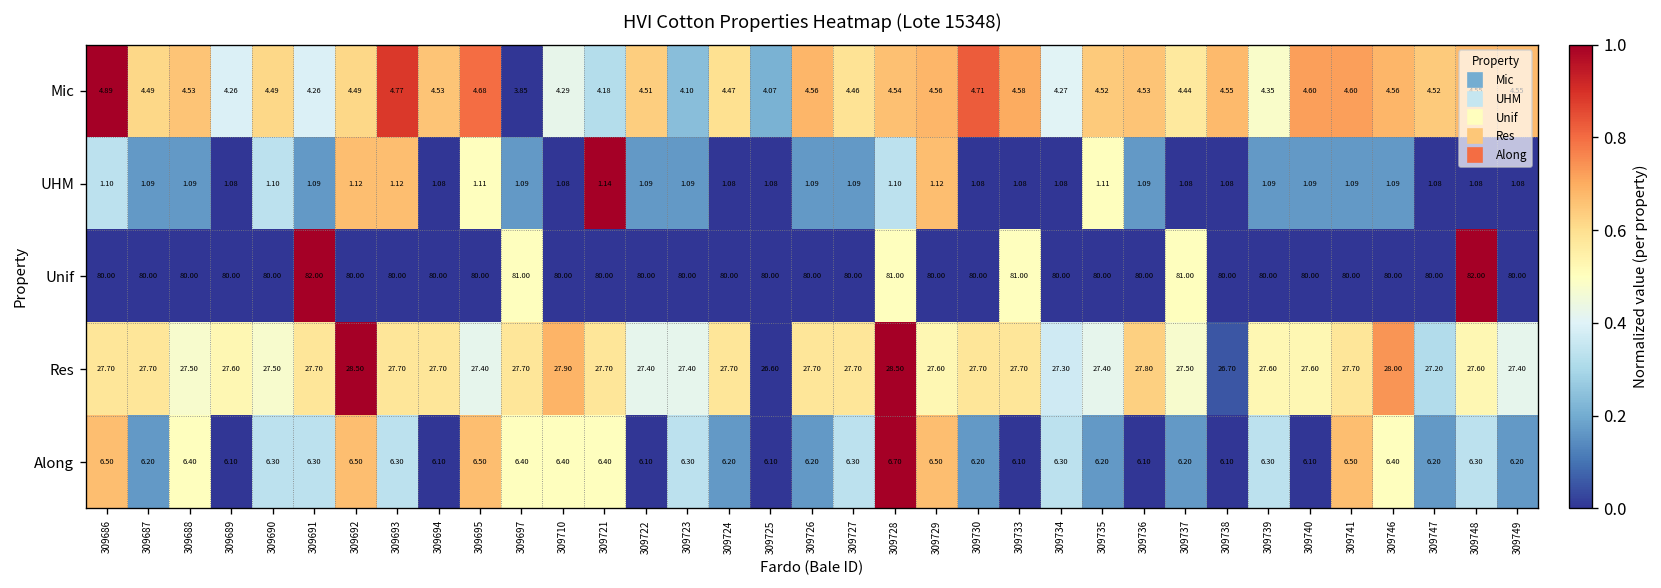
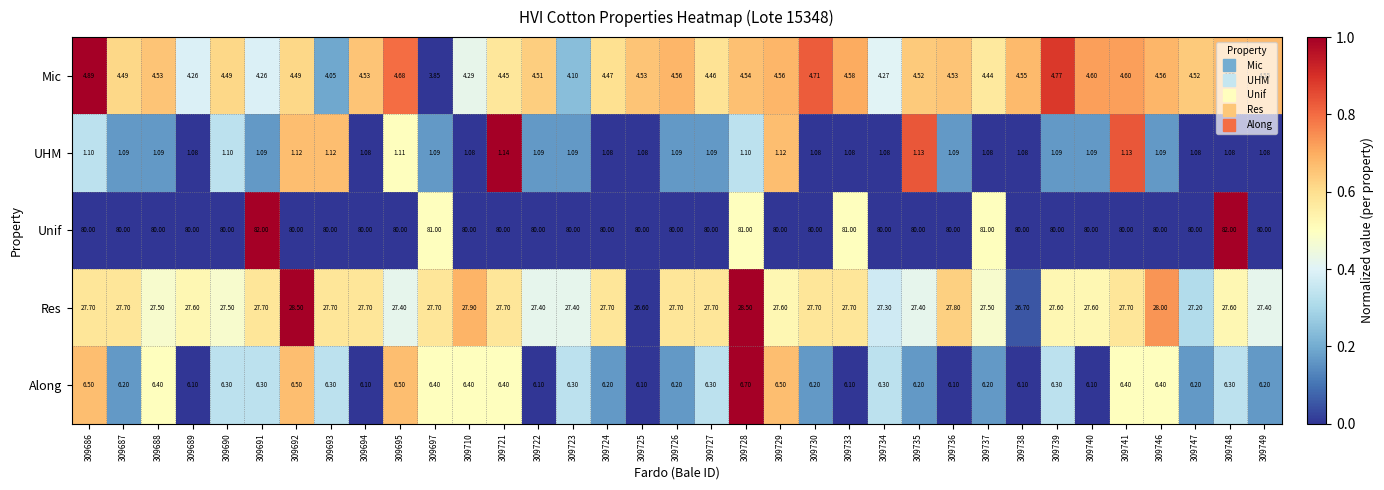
  {
    "Mic": {
      "309686": 4.89,
      "309687": 4.49,
      "309688": 4.53,
      "309689": 4.26,
      "309690": 4.49,
      "309691": 4.26,
      "309692": 4.49,
-     "309693": 4.77,
+     "309693": 4.05,
      "309694": 4.53,
      "309695": 4.68,
      "309697": 3.85,
      "309710": 4.29,
-     "309721": 4.18,
+     "309721": 4.45,
      "309722": 4.51,
      "309723": 4.10,
      "309724": 4.47,
-     "309725": 4.07,
+     "309725": 4.53,
      "309726": 4.56,
      "309727": 4.46,
      "309728": 4.54,
      "309729": 4.56,
      "309730": 4.71,
      "309733": 4.58,
      "309734": 4.27,
      "309735": 4.52,
      "309736": 4.53,
      "309737": 4.44,
      "309738": 4.55,
-     "309739": 4.35,
+     "309739": 4.77,
      "309740": 4.60,
      "309741": 4.60,
      "309746": 4.56,
      "309747": 4.52
    },
    "UHM": {
      "309686": 1.10,
      "309687": 1.09,
      "309688": 1.09,
      "309689": 1.08,
      "309690": 1.10,
      "309691": 1.09,
      "309692": 1.12,
      "309693": 1.12,
      "309694": 1.08,
      "309695": 1.11,
      "309697": 1.09,
      "309710": 1.08,
      "309721": 1.14,
      "309722": 1.09,
      "309723": 1.09,
      "309724": 1.08,
      "309725": 1.08,
      "309726": 1.09,
      "309727": 1.09,
      "309728": 1.10,
      "309729": 1.12,
      "309730": 1.08,
      "309733": 1.08,
      "309734": 1.08,
-     "309735": 1.11,
+     "309735": 1.13,
      "309736": 1.09,
      "309737": 1.08,
      "309738": 1.08,
      "309739": 1.09,
      "309740": 1.09,
-     "309741": 1.09,
+     "309741": 1.13,
      "309746": 1.09,
      "309747": 1.08,
      "309748": 1.08,
      "309749": 1.08
    },
    "Unif": {
      "309686": 80.00,
      "309687": 80.00,
      "309688": 80.00,
      "309689": 80.00,
      "309690": 80.00,
      "309691": 82.00,
      "309692": 80.00,
      "309693": 80.00,
      "309694": 80.00,
      "309695": 80.00,
      "309697": 81.00,
      "309710": 80.00,
      "309721": 80.00,
      "309722": 80.00,
      "309723": 80.00,
      "309724": 80.00,
      "309725": 80.00,
      "309726": 80.00,
      "309727": 80.00,
      "309728": 81.00,
      "309729": 80.00,
      "309730": 80.00,
      "309733": 81.00,
      "309734": 80.00,
      "309735": 80.00,
      "309736": 80.00,
      "309737": 81.00,
      "309738": 80.00,
      "309739": 80.00,
      "309740": 80.00,
      "309741": 80.00,
      "309746": 80.00,
      "309747": 80.00,
      "309748": 82.00,
      "309749": 80.00
    },
    "Res": {
      "309686": 27.70,
      "309687": 27.70,
      "309688": 27.50,
      "309689": 27.60,
      "309690": 27.50,
      "309691": 27.70,
      "309692": 28.50,
      "309693": 27.70,
      "309694": 27.70,
      "309695": 27.40,
      "309697": 27.70,
      "309710": 27.90,
      "309721": 27.70,
      "309722": 27.40,
      "309723": 27.40,
      "309724": 27.70,
      "309725": 26.60,
      "309726": 27.70,
      "309727": 27.70,
      "309728": 28.50,
      "309729": 27.60,
      "309730": 27.70,
      "309733": 27.70,
      "309734": 27.30,
      "309735": 27.40,
      "309736": 27.80,
      "309737": 27.50,
      "309738": 26.70,
      "309739": 27.60,
      "309740": 27.60,
      "309741": 27.70,
      "309746": 28.00,
      "309747": 27.20,
      "309748": 27.60,
      "309749": 27.40
    },
    "Along": {
      "309686": 6.50,
      "309687": 6.20,
      "309688": 6.40,
      "309689": 6.10,
      "309690": 6.30,
      "309691": 6.30,
      "309692": 6.50,
      "309693": 6.30,
      "309694": 6.10,
      "309695": 6.50,
      "309697": 6.40,
      "309710": 6.40,
      "309721": 6.40,
      "309722": 6.10,
      "309723": 6.30,
      "309724": 6.20,
      "309725": 6.10,
      "309726": 6.20,
      "309727": 6.30,
      "309728": 6.70,
      "309729": 6.50,
      "309730": 6.20,
      "309733": 6.10,
      "309734": 6.30,
      "309735": 6.20,
      "309736": 6.10,
      "309737": 6.20,
      "309738": 6.10,
      "309739": 6.30,
      "309740": 6.10,
-     "309741": 6.50,
+     "309741": 6.40,
      "309746": 6.40,
      "309747": 6.20,
      "309748": 6.30,
      "309749": 6.20
    }
  }
